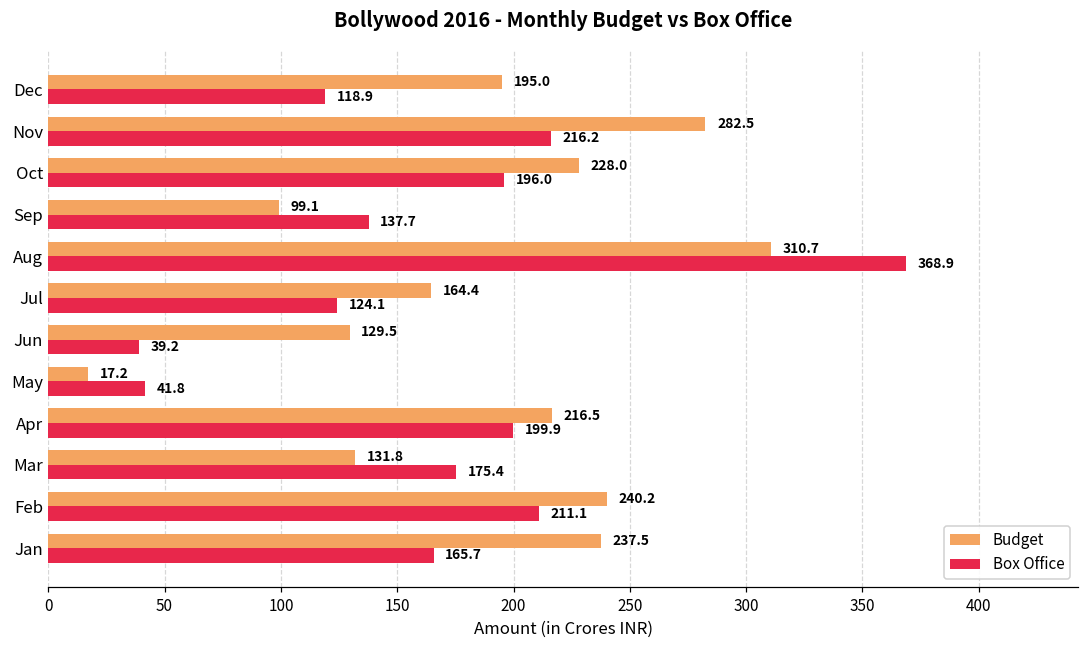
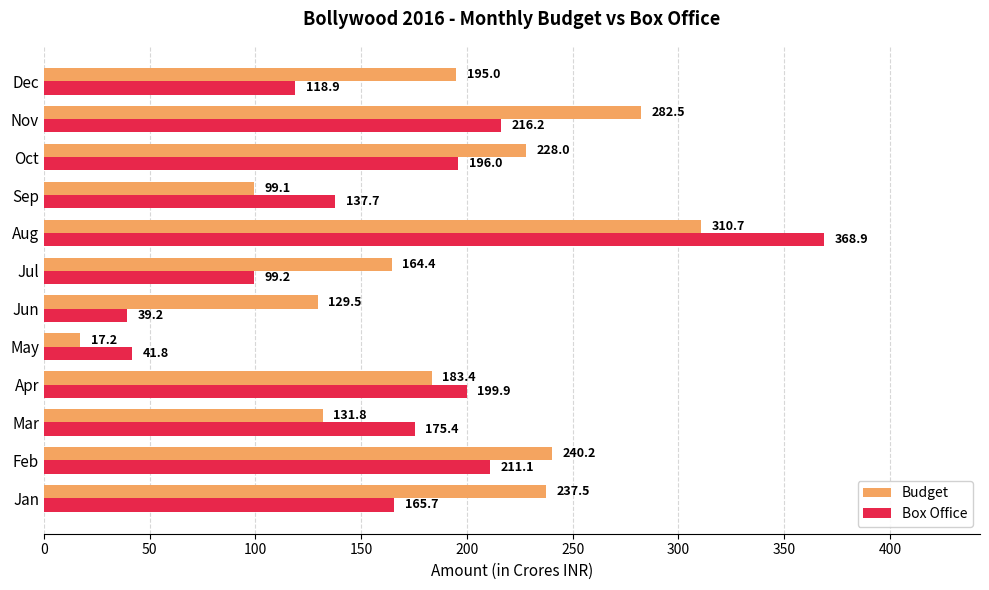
  {
    "Budget": {
      "Dec": 195.0,
      "Nov": 282.5,
      "Oct": 228.0,
      "Sep": 99.1,
      "Aug": 310.7,
      "Jul": 164.4,
      "Jun": 129.5,
      "May": 17.2,
-     "Apr": 216.5,
+     "Apr": 183.4,
      "Mar": 131.8,
      "Feb": 240.2,
      "Jan": 237.5
    },
    "Box Office": {
      "Dec": 118.9,
      "Nov": 216.2,
      "Oct": 196.0,
      "Sep": 137.7,
      "Aug": 368.9,
-     "Jul": 124.1,
+     "Jul": 99.2,
      "Jun": 39.2,
      "May": 41.8,
      "Apr": 199.9,
      "Mar": 175.4,
      "Feb": 211.1,
      "Jan": 165.7
    }
  }
